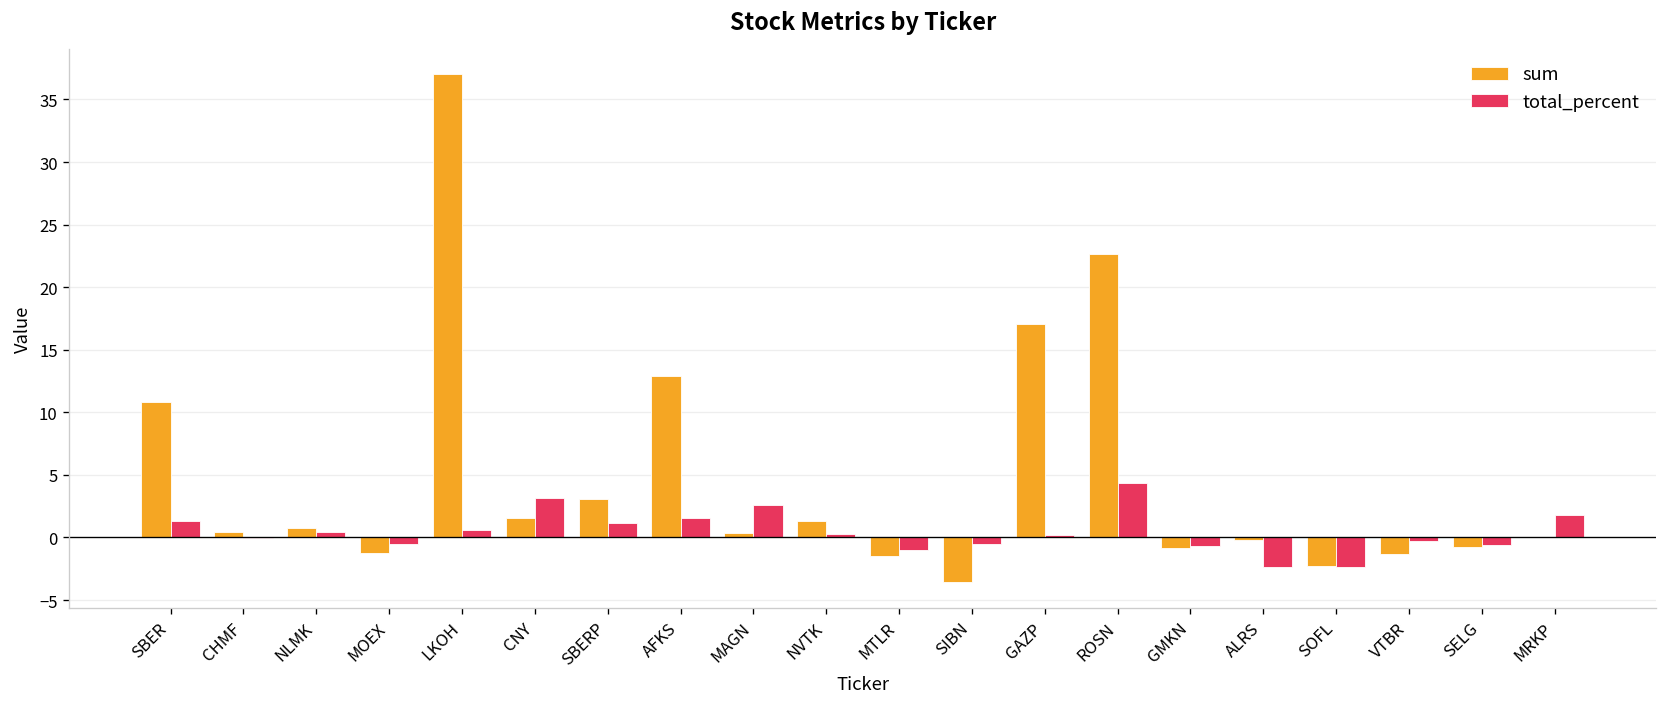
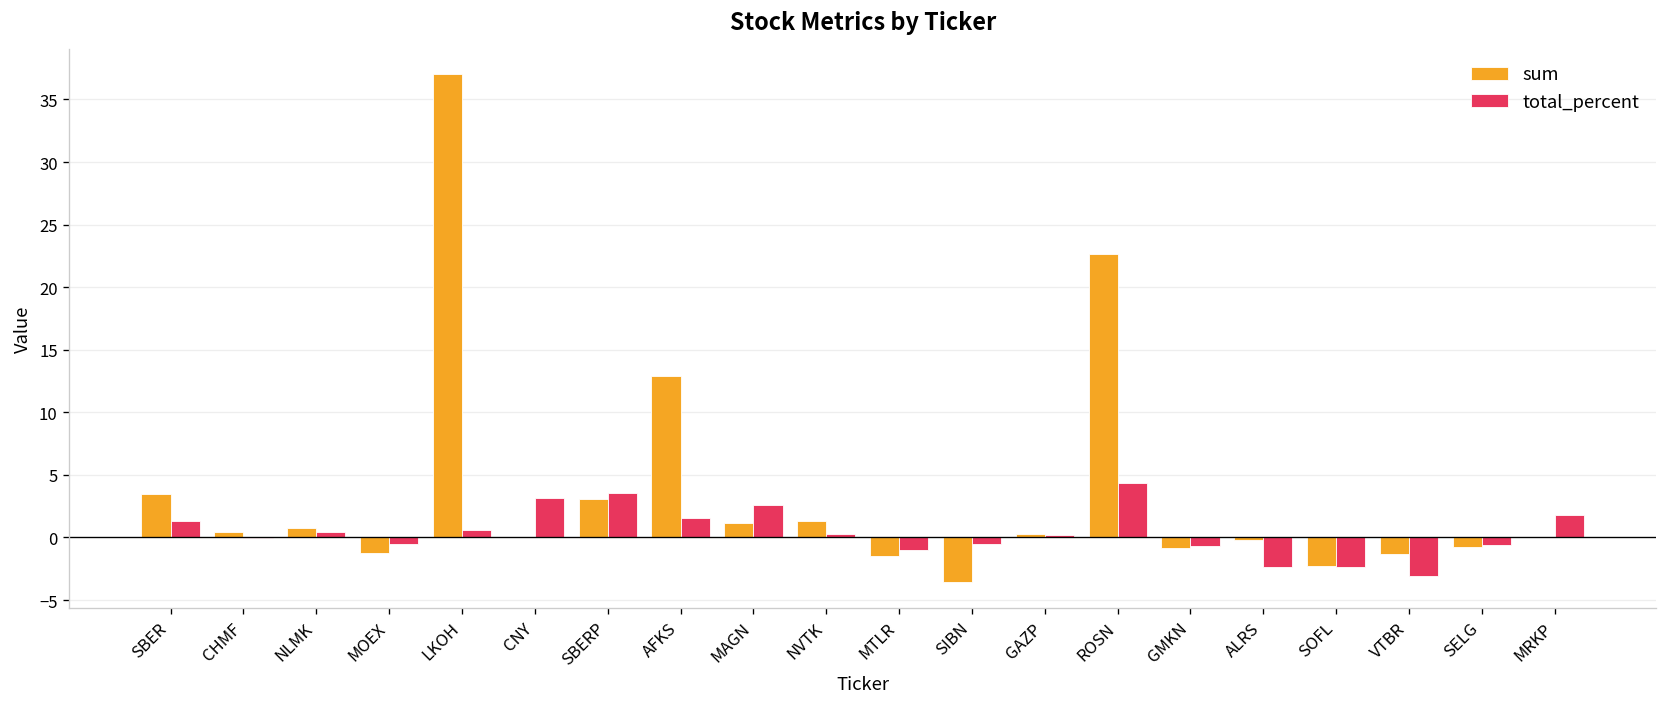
  {
    "sum": {
-     "SBER": 10.8,
+     "SBER": 3.4,
      "CHMF": 0.4,
      "NLMK": 0.8,
      "MOEX": -1.3,
      "LKOH": 37.0,
-     "CNY": 1.5,
+     "CNY": 0.1,
      "SBERP": 3.1,
      "AFKS": 12.9,
-     "MAGN": 0.4,
+     "MAGN": 1.2,
      "NVTK": 1.3,
      "MTLR": -1.5,
      "SIBN": -3.6,
-     "GAZP": 17.1,
+     "GAZP": 0.3,
      "ROSN": 22.7,
      "GMKN": -0.8,
      "ALRS": -0.2,
      "SOFL": -2.3,
      "VTBR": -1.3,
      "SELG": -0.7
    },
    "total_percent": {
      "SBER": 1.3,
      "NLMK": 0.5,
      "MOEX": -0.5,
      "LKOH": 0.6,
      "CNY": 3.2,
-     "SBERP": 1.2,
+     "SBERP": 3.6,
      "AFKS": 1.6,
      "MAGN": 2.6,
      "NVTK": 0.3,
      "MTLR": -1.0,
      "SIBN": -0.6,
      "ROSN": 4.4,
      "GMKN": -0.7,
      "ALRS": -2.4,
      "SOFL": -2.4,
-     "VTBR": -0.3,
+     "VTBR": -3.1,
      "SELG": -0.6,
      "MRKP": 1.8
    }
  }
